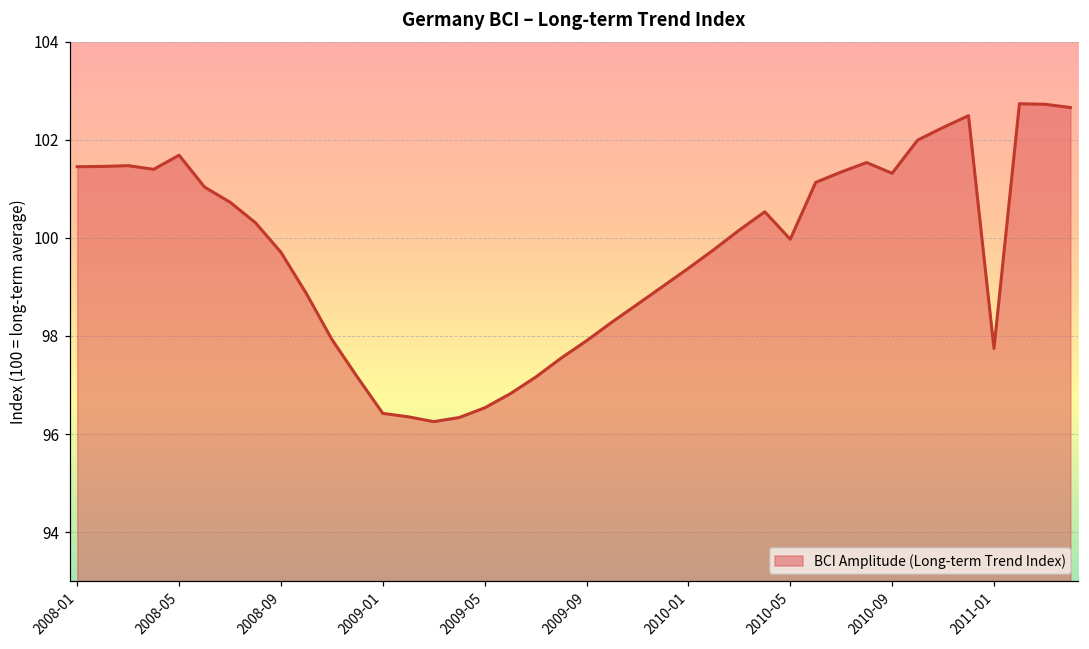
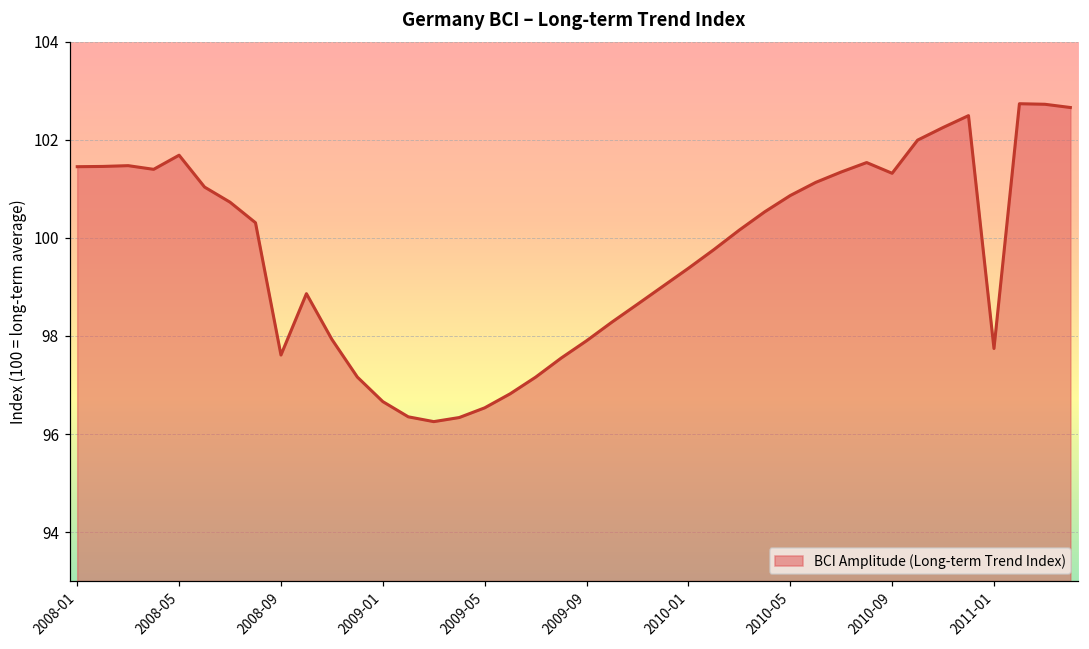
  {
    "2008-01": 101.5,
    "2008-05": 101.7,
-   "2008-09": 99.7,
-   "2009-01": 96.4,
+   "2008-09": 97.6,
+   "2009-01": 96.7,
    "2009-05": 96.5,
    "2009-09": 97.9,
    "2010-01": 99.4,
-   "2010-05": 100.0,
+   "2010-05": 100.9,
    "2010-09": 101.3,
    "2011-01": 97.7
  }
